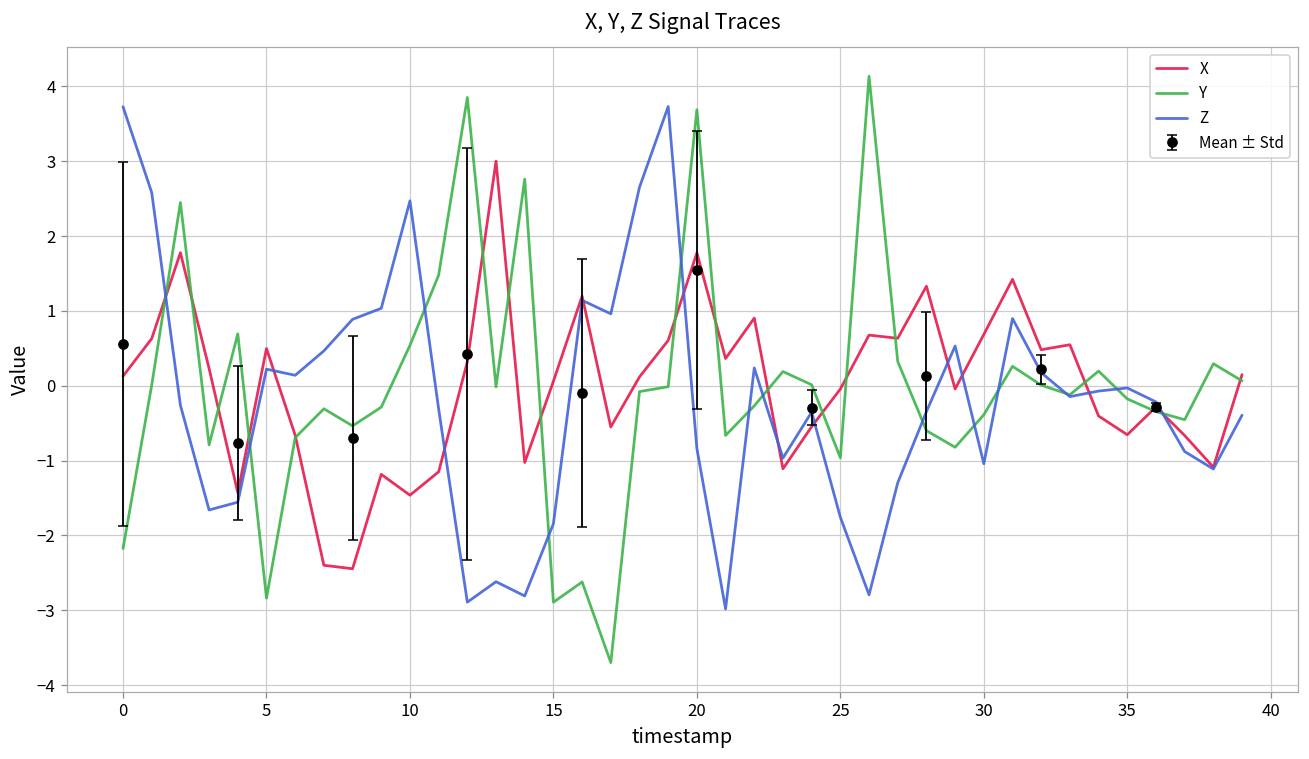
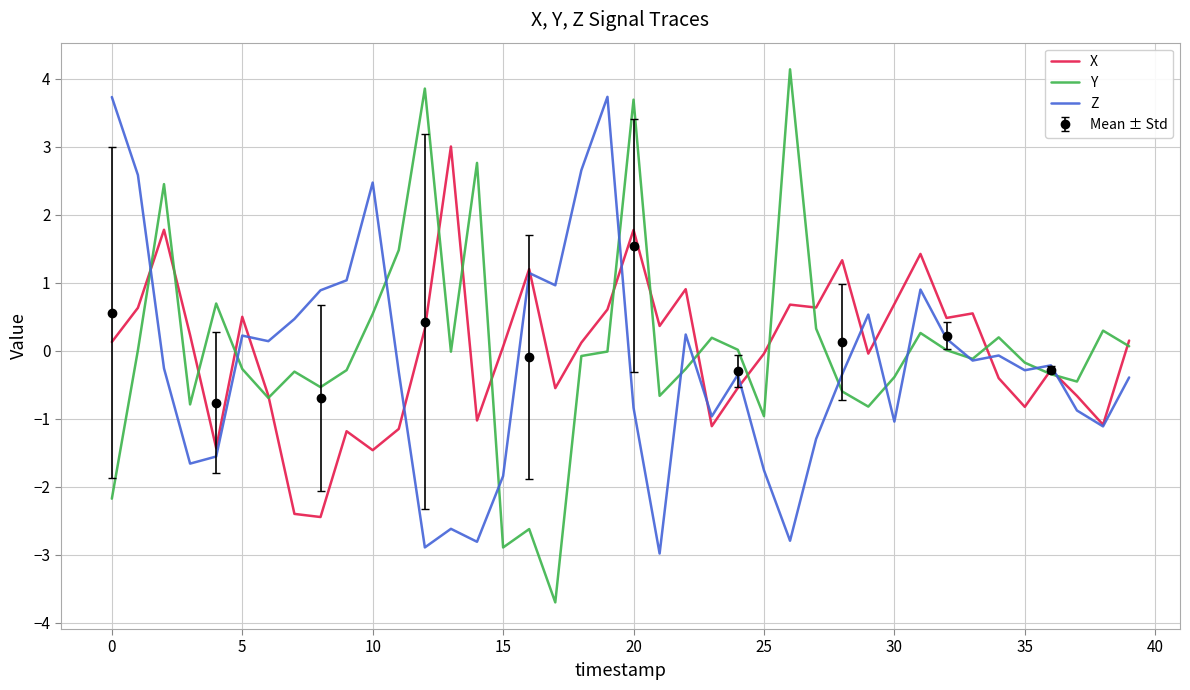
  {
    "X": {
      "0": 0.1,
      "5": 0.5,
      "10": -1.5,
      "15": 0.1,
      "20": 1.8,
      "25": 0.0,
      "30": 0.7,
-     "35": -0.7
+     "35": -0.8
    },
    "Y": {
      "0": -2.2,
-     "5": -2.8,
+     "5": -0.3,
      "10": 0.5,
      "15": -2.9,
      "20": 3.7,
      "25": -1.0,
      "30": -0.4,
      "35": -0.2
    },
    "Z": {
      "0": 3.7,
      "5": 0.2,
      "10": 2.5,
      "15": -1.8,
      "20": -0.8,
      "25": -1.8,
      "30": -1.0,
-     "35": 0.0
+     "35": -0.3
    }
  }
